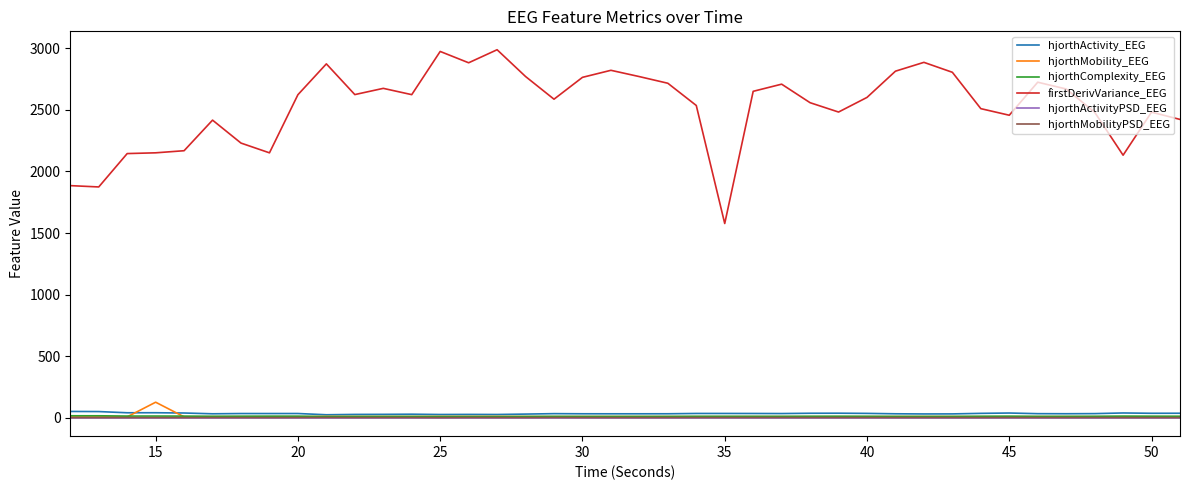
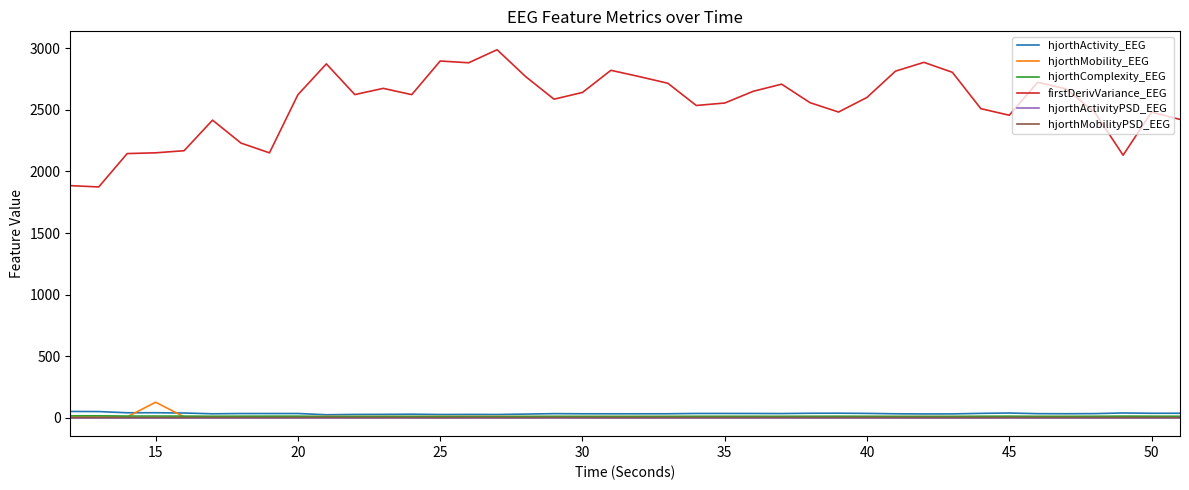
  {
    "hjorthActivity_EEG": {
      "15": 40,
      "20": 30,
      "30": 30,
      "35": 30,
      "40": 40,
      "45": 40,
      "50": 40
    },
    "hjorthMobility_EEG": {
      "15": 130
    },
    "firstDerivVariance_EEG": {
      "15": 2150,
      "20": 2620,
-     "25": 2970,
-     "30": 2760,
-     "35": 1580,
+     "25": 2900,
+     "30": 2640,
+     "35": 2560,
      "40": 2600,
      "45": 2460
    }
  }
